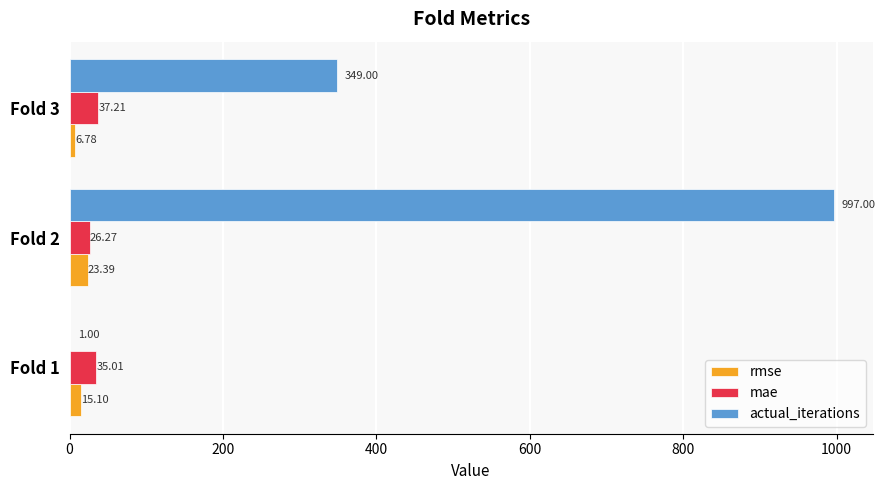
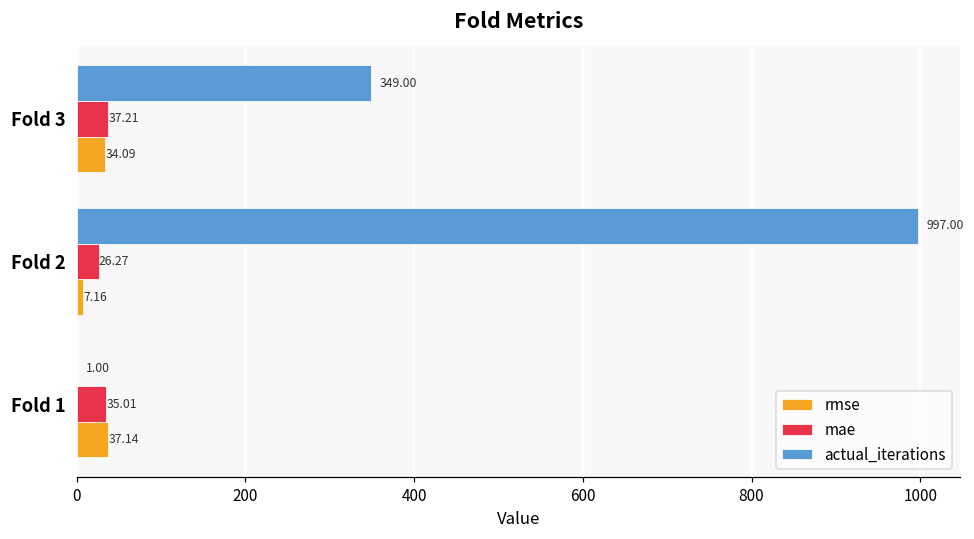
  {
    "rmse": {
-     "Fold 3": 6.78,
-     "Fold 2": 23.39,
-     "Fold 1": 15.10
+     "Fold 3": 34.09,
+     "Fold 2": 7.16,
+     "Fold 1": 37.14
    },
    "mae": {
      "Fold 3": 37.21,
      "Fold 2": 26.27,
      "Fold 1": 35.01
    },
    "actual_iterations": {
      "Fold 3": 349.00,
      "Fold 2": 997.00,
      "Fold 1": 1.00
    }
  }
